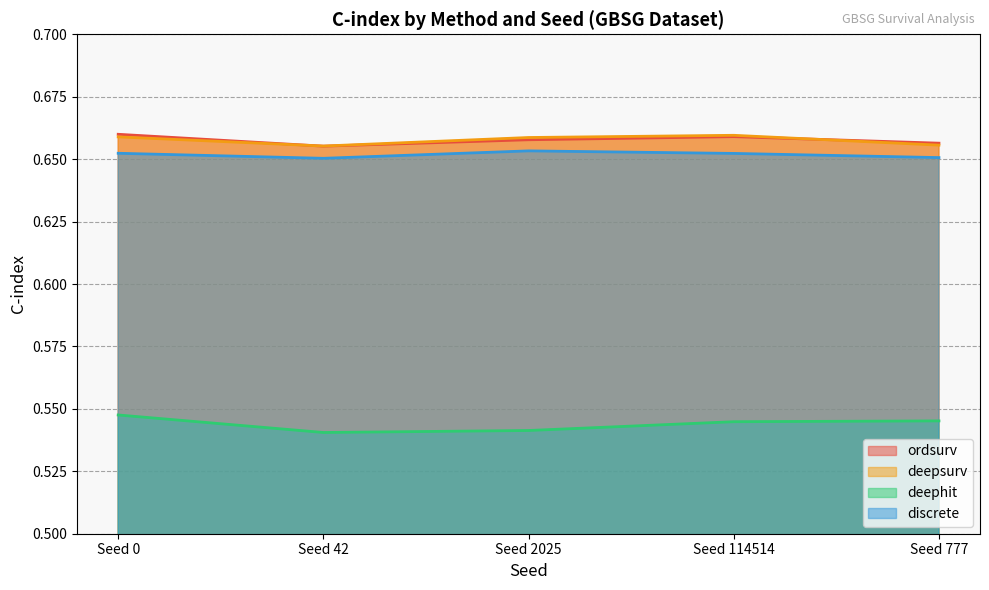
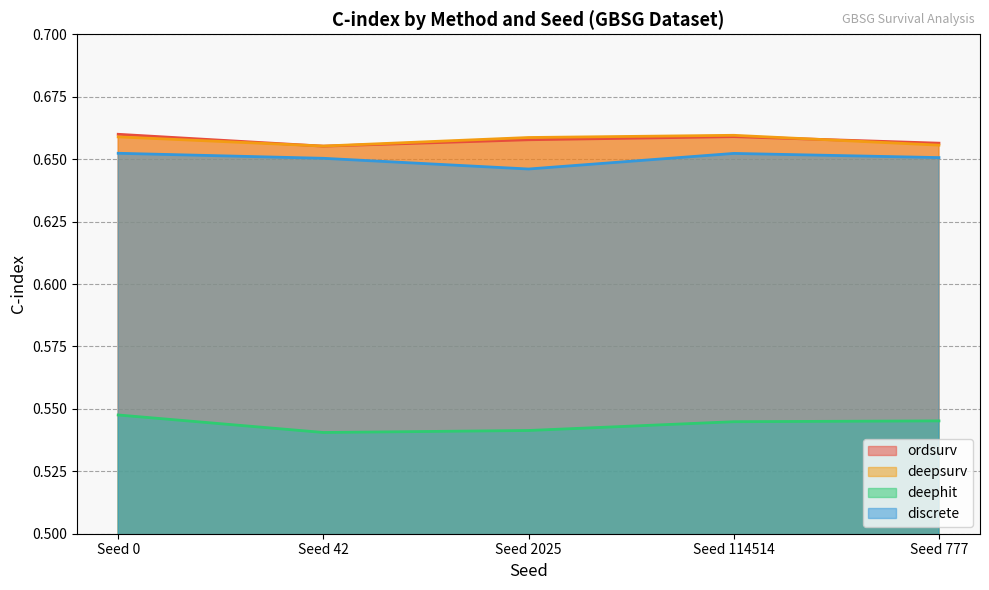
  {
    "ordsurv": {
      "Seed 0": 0.660
    },
    "deepsurv": {
      "Seed 0": 0.659
    },
    "deephit": {
      "Seed 0": 0.548,
      "Seed 42": 0.541,
      "Seed 2025": 0.541,
      "Seed 114514": 0.545,
      "Seed 777": 0.545
    },
    "discrete": {
      "Seed 0": 0.652,
      "Seed 42": 0.650,
-     "Seed 2025": 0.653,
+     "Seed 2025": 0.646,
      "Seed 114514": 0.652,
      "Seed 777": 0.651
    }
  }
